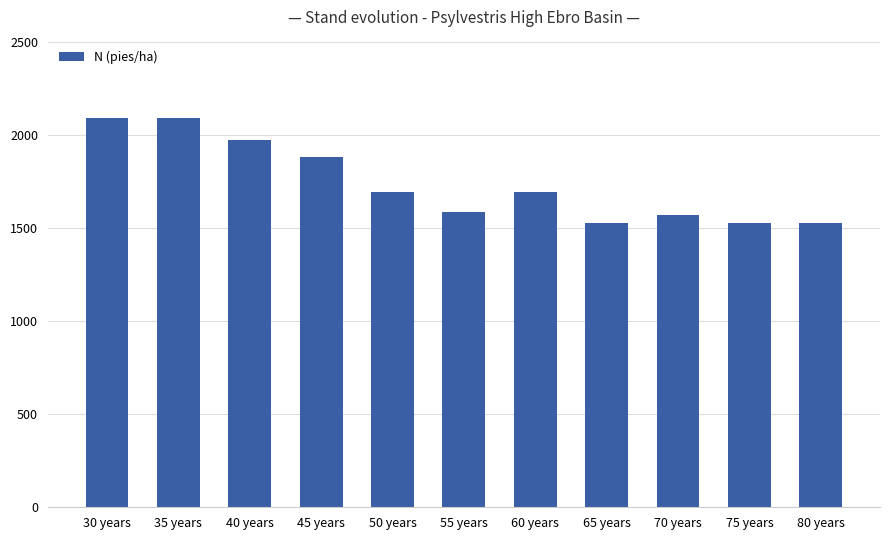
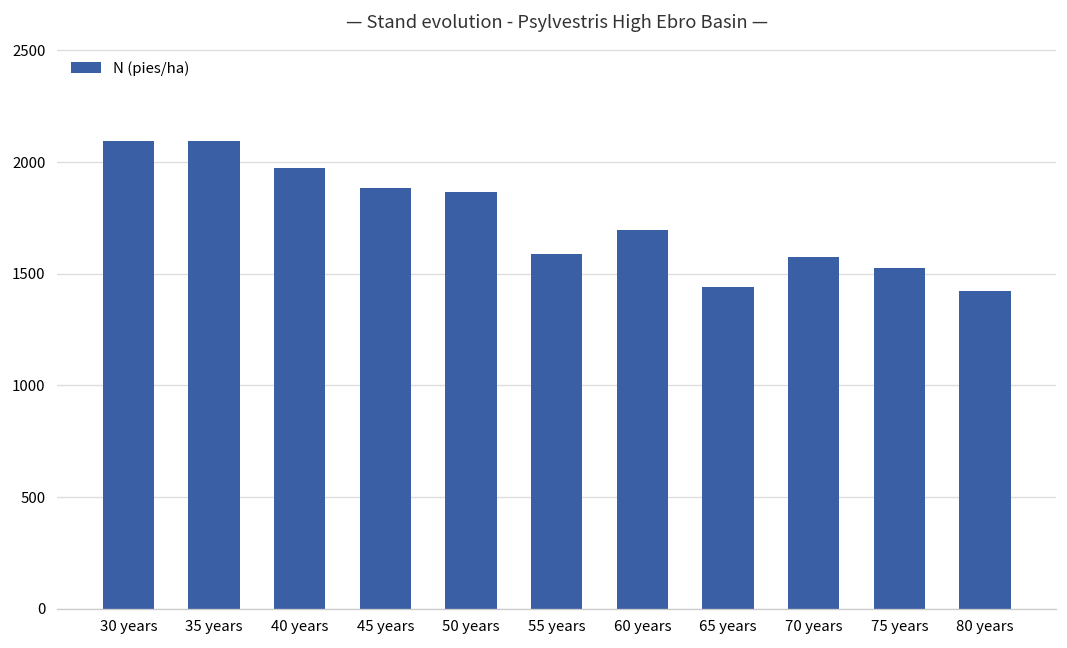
  {
    "30 years": 2090,
    "35 years": 2090,
    "40 years": 1970,
    "45 years": 1880,
-   "50 years": 1700,
+   "50 years": 1870,
    "55 years": 1590,
    "60 years": 1700,
-   "65 years": 1530,
+   "65 years": 1440,
    "70 years": 1570,
    "75 years": 1530,
-   "80 years": 1530
+   "80 years": 1420
  }
